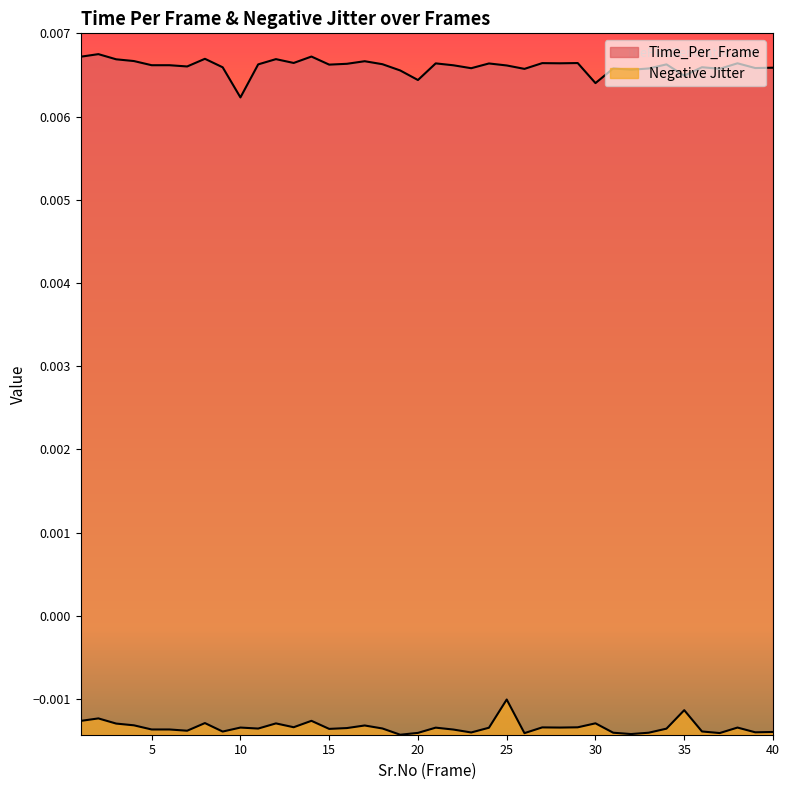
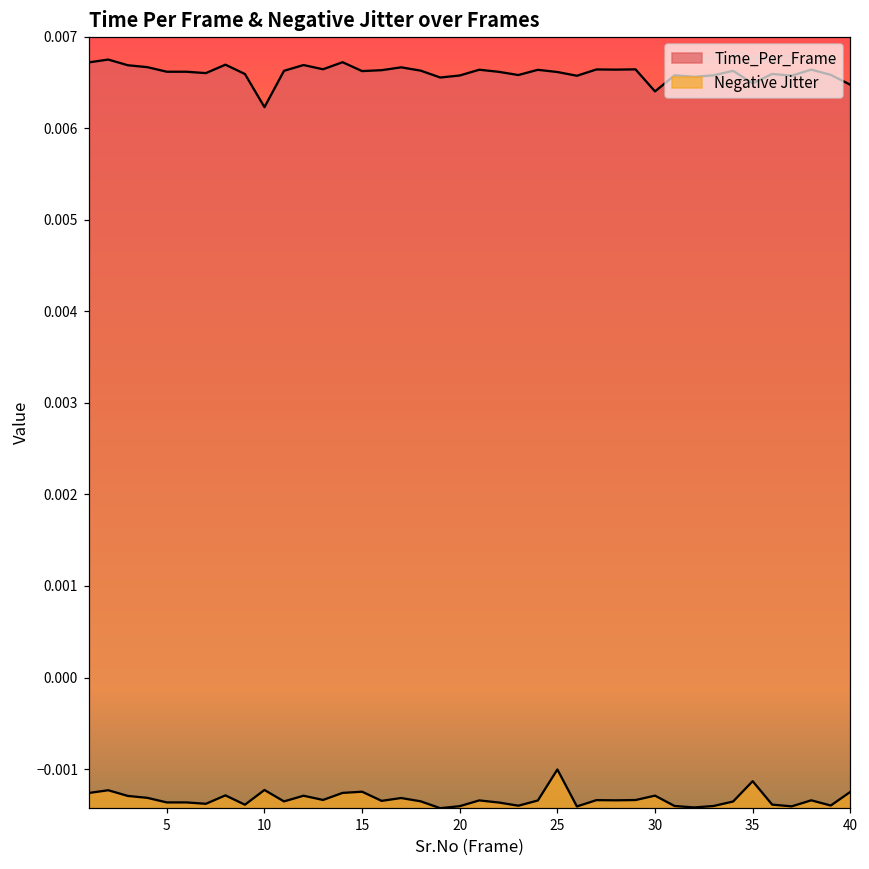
  {
    "Time_Per_Frame": {
      "5": 0.0066,
      "10": 0.0062,
      "15": 0.0066,
-     "20": 0.0064,
+     "20": 0.0066,
      "25": 0.0066,
      "30": 0.0064,
-     "40": 0.0066
+     "40": 0.0065
    },
    "Negative Jitter": {
      "5": -0.0014,
-     "10": -0.0013,
-     "15": -0.0014,
+     "10": -0.0012,
+     "15": -0.0012,
      "20": -0.0014,
      "25": -0.0010,
      "30": -0.0013,
      "35": -0.0011,
-     "40": -0.0014
+     "40": -0.0012
    }
  }
